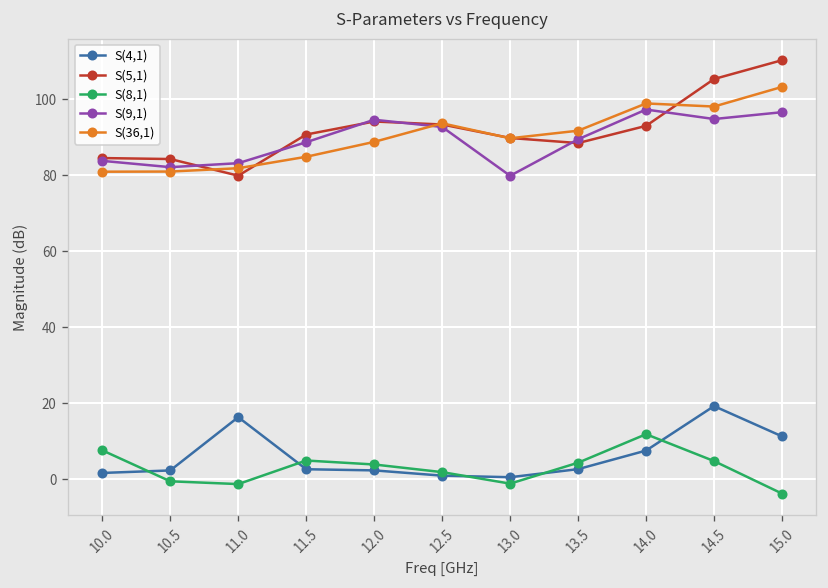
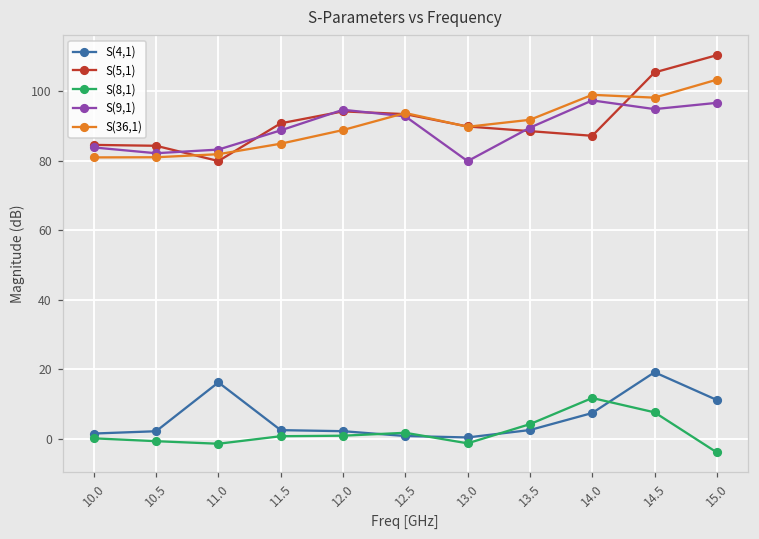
  {
    "S(4,1)": {
      "10.0": 2,
      "10.5": 2,
      "11.0": 16,
      "11.5": 3,
      "12.0": 2,
      "12.5": 1,
      "13.0": 0,
      "13.5": 3,
      "14.0": 7,
      "14.5": 19,
      "15.0": 11
    },
    "S(5,1)": {
      "10.5": 84,
      "11.0": 80,
      "11.5": 91,
      "13.5": 88,
-     "14.0": 93,
+     "14.0": 87,
      "14.5": 105,
      "15.0": 110
    },
    "S(8,1)": {
-     "10.0": 8,
+     "10.0": 0,
      "10.5": -1,
      "11.0": -1,
-     "11.5": 5,
-     "12.0": 4,
+     "11.5": 1,
+     "12.0": 1,
      "12.5": 2,
      "13.0": -1,
      "13.5": 4,
      "14.0": 12,
-     "14.5": 5,
+     "14.5": 8,
      "15.0": -4
    },
    "S(9,1)": {
      "10.5": 82,
      "11.0": 83,
      "11.5": 89,
      "13.0": 80,
      "13.5": 89,
      "14.0": 97,
      "14.5": 95,
      "15.0": 97
    },
    "S(36,1)": {
      "10.0": 81,
      "10.5": 81,
      "11.0": 82,
      "11.5": 85,
      "12.0": 89,
      "13.5": 92,
      "14.0": 99,
      "14.5": 98,
      "15.0": 103
    }
  }
